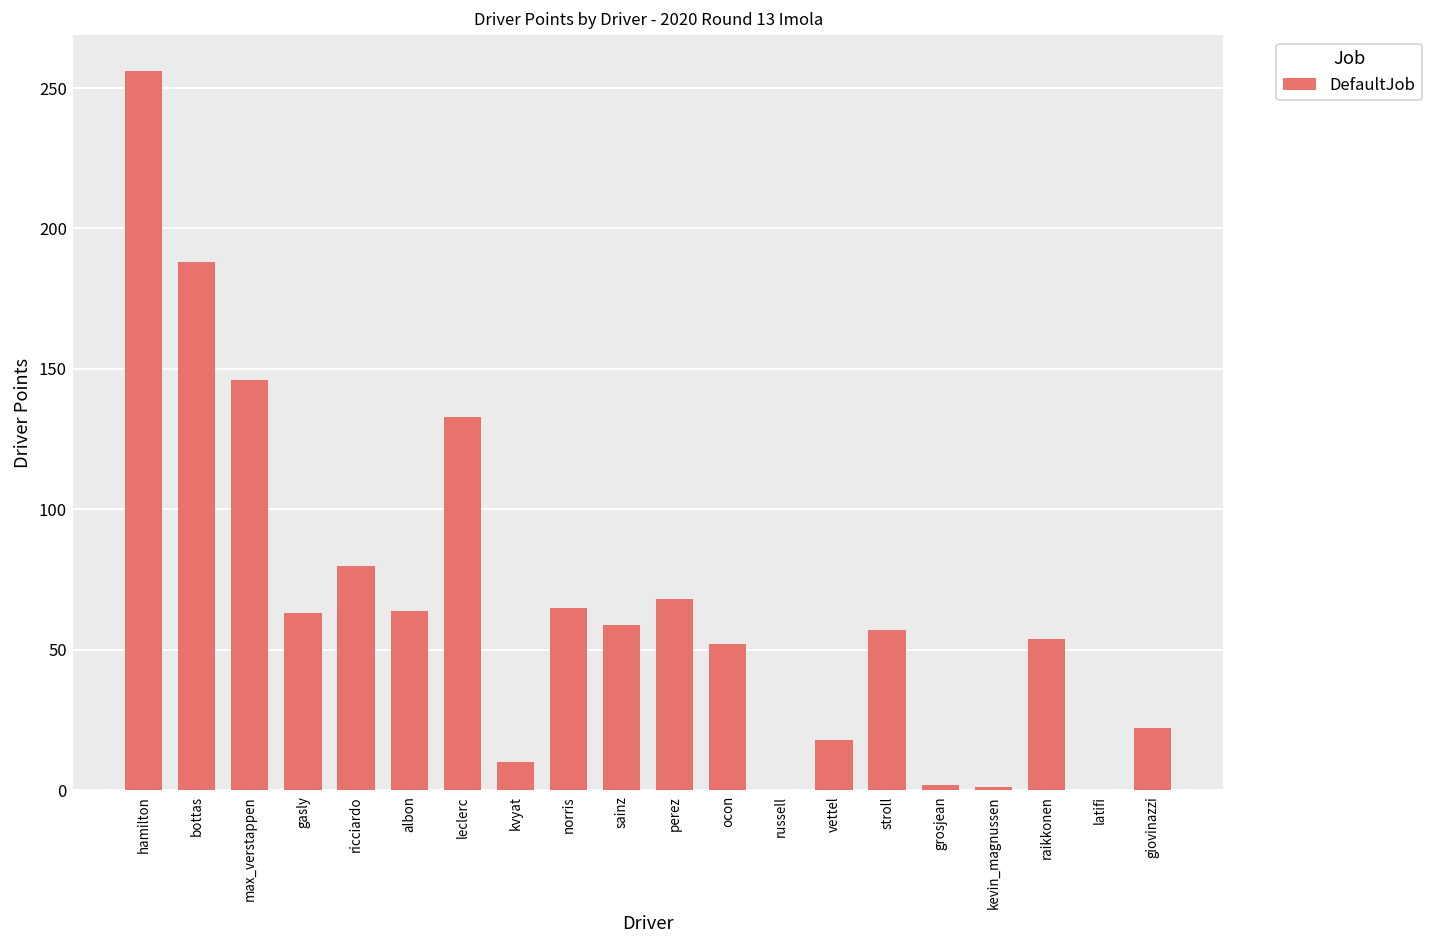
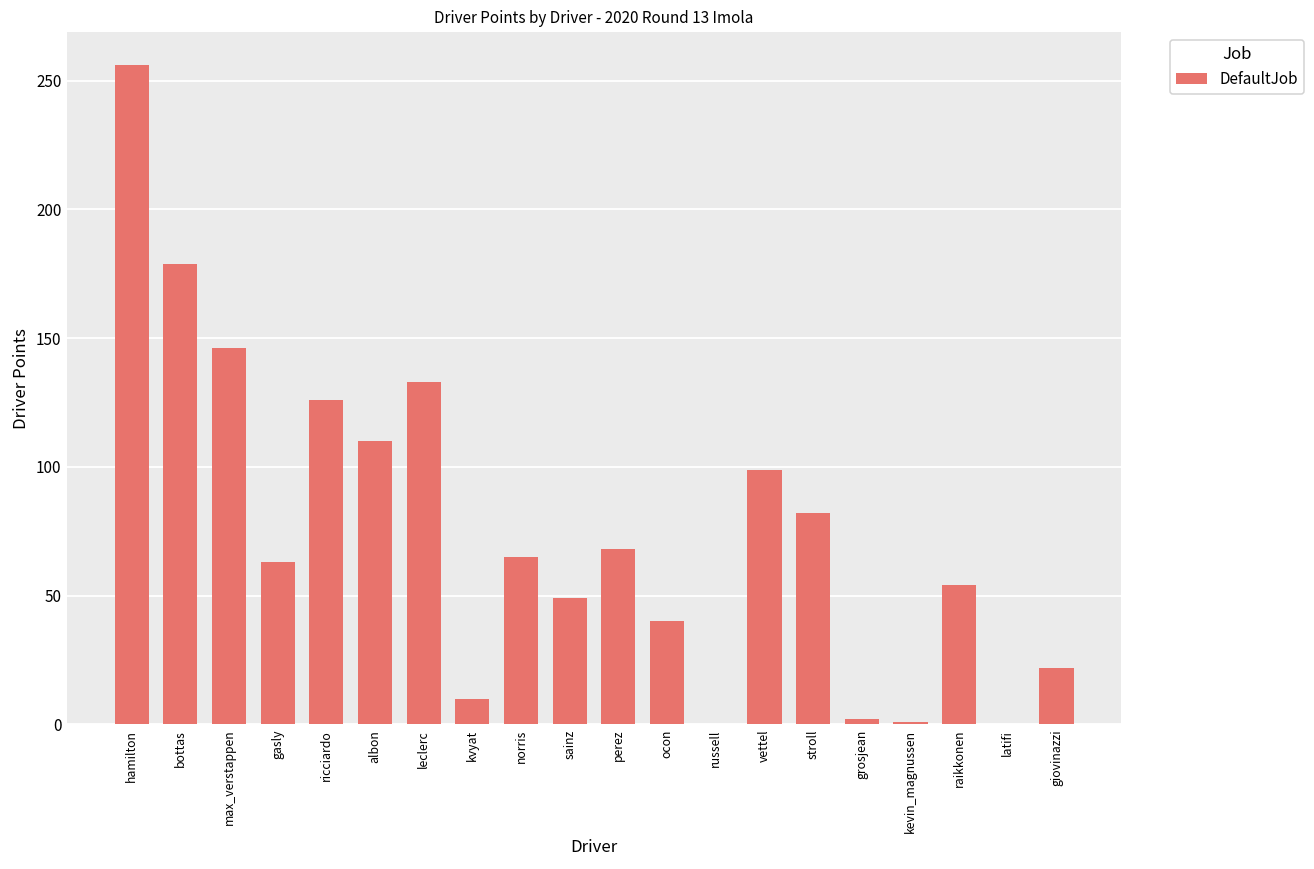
  {
    "hamilton": 256,
-   "bottas": 188,
+   "bottas": 179,
    "max_verstappen": 146,
    "gasly": 63,
-   "ricciardo": 80,
-   "albon": 64,
+   "ricciardo": 126,
+   "albon": 110,
    "leclerc": 133,
    "kvyat": 10,
    "norris": 65,
-   "sainz": 59,
+   "sainz": 49,
    "perez": 68,
-   "ocon": 52,
+   "ocon": 40,
    "russell": 0,
-   "vettel": 18,
-   "stroll": 57,
+   "vettel": 99,
+   "stroll": 82,
    "grosjean": 2,
    "raikkonen": 54,
    "latifi": 0,
    "giovinazzi": 22
  }
